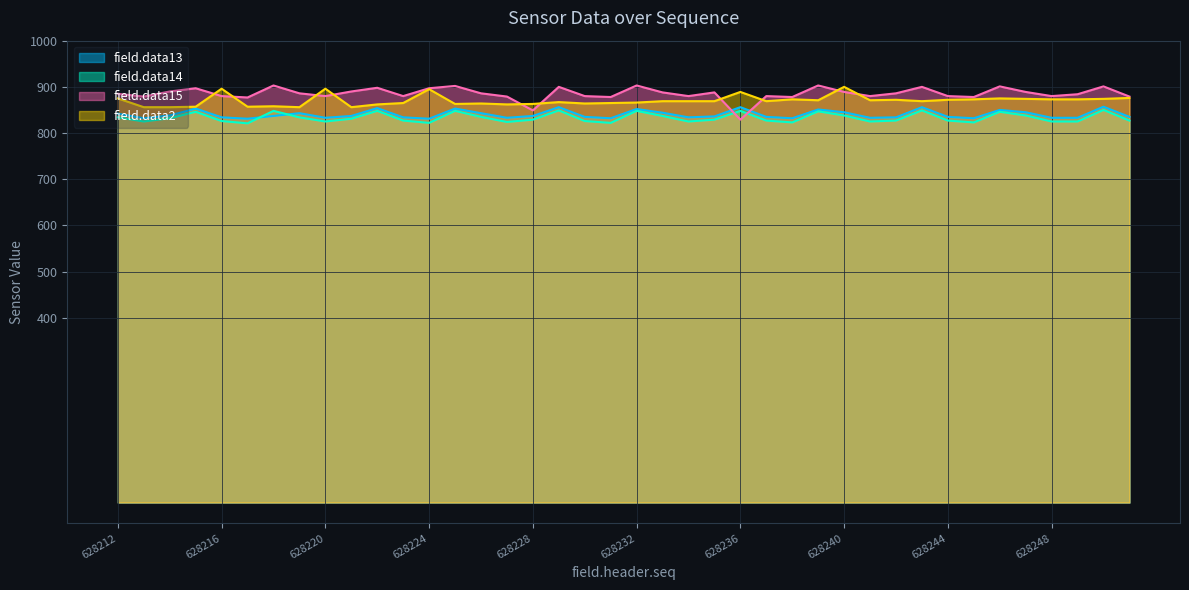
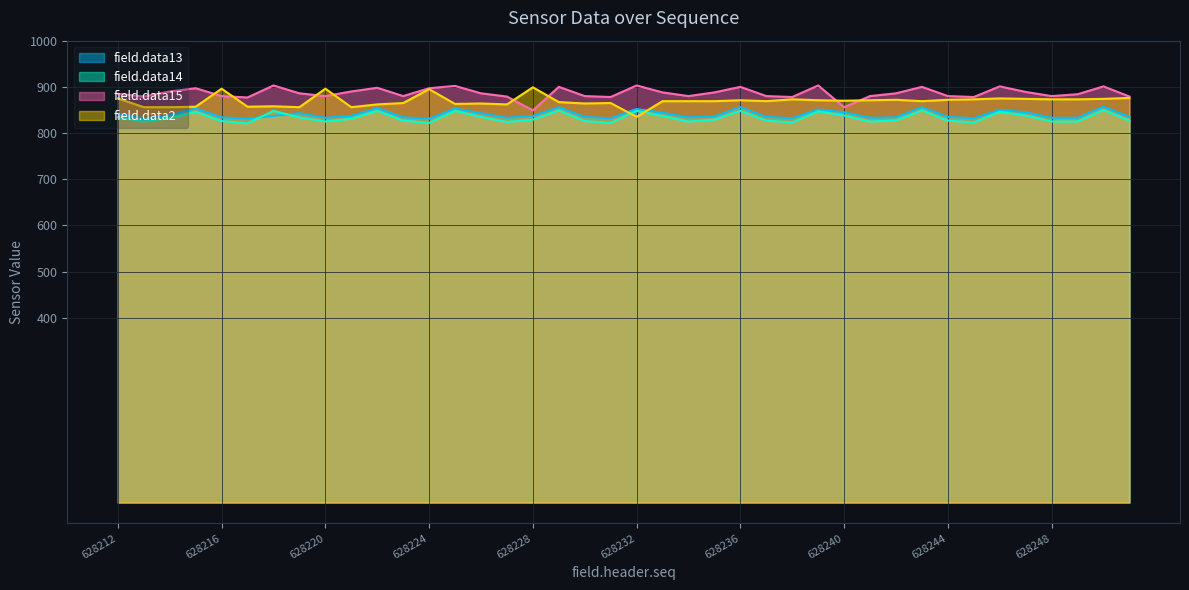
  {
    "field.data15": {
      "628216": 880,
      "628220": 880,
      "628228": 850,
      "628232": 900,
-     "628236": 830,
-     "628240": 890,
+     "628236": 900,
+     "628240": 860,
      "628244": 880,
      "628248": 880
    },
    "field.data2": {
      "628216": 900,
      "628220": 900,
-     "628228": 860,
-     "628232": 870,
-     "628236": 890,
-     "628240": 900,
+     "628228": 900,
+     "628232": 840,
+     "628236": 870,
+     "628240": 870,
      "628244": 870,
      "628248": 870
    }
  }
